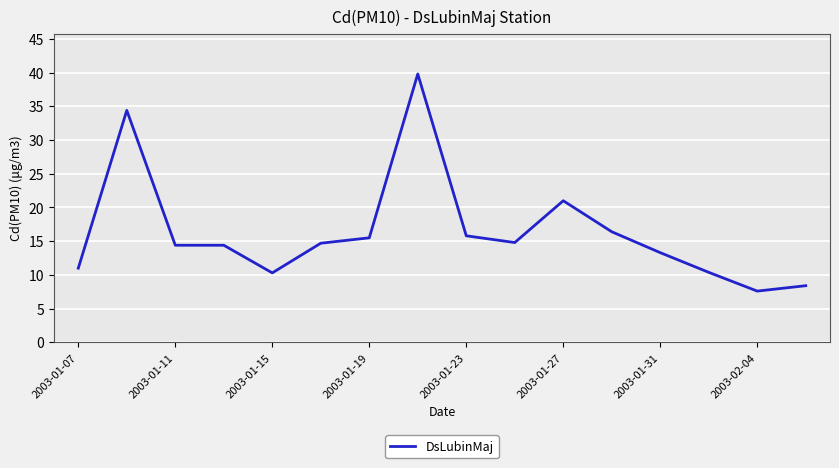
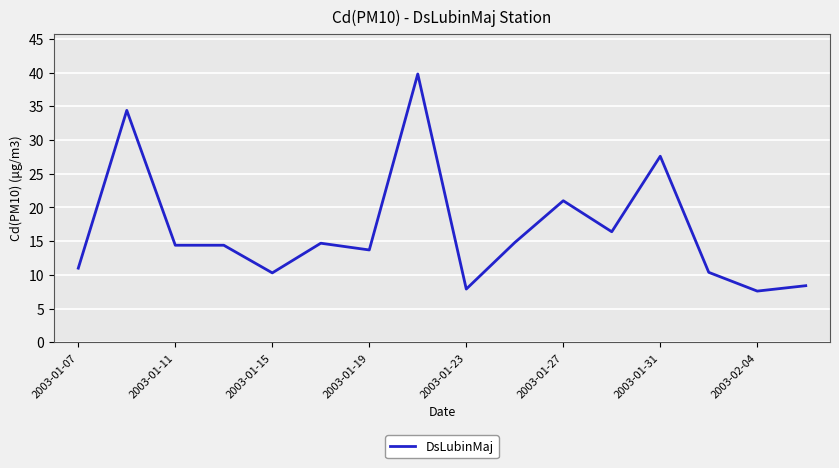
  {
    "2003-01-07": 11,
    "2003-01-11": 14,
    "2003-01-15": 10,
-   "2003-01-19": 16,
-   "2003-01-23": 16,
+   "2003-01-19": 14,
+   "2003-01-23": 8,
    "2003-01-27": 21,
-   "2003-01-31": 13,
+   "2003-01-31": 28,
    "2003-02-04": 8
  }
